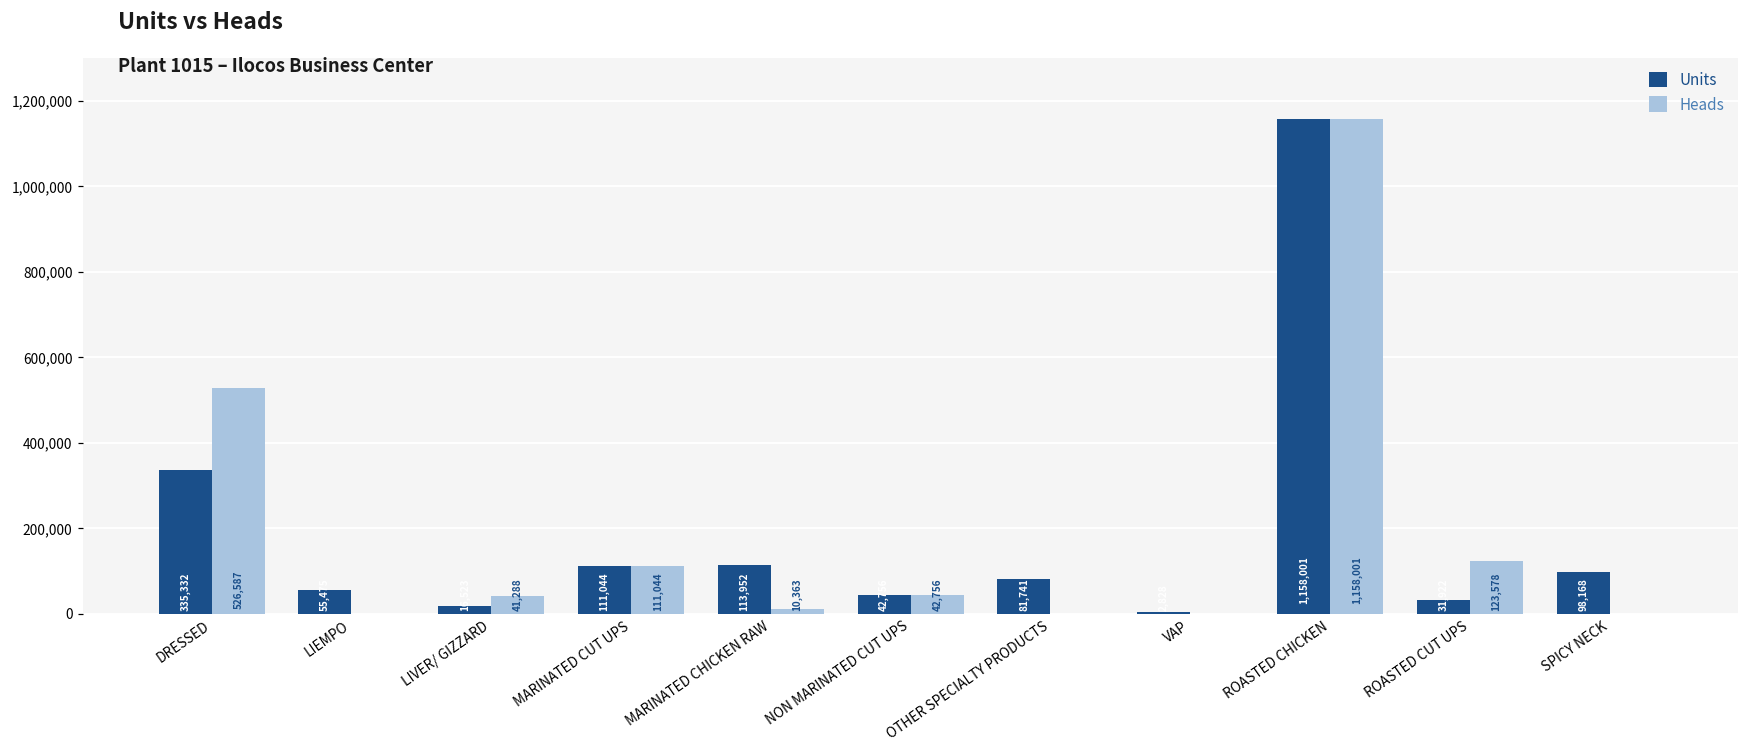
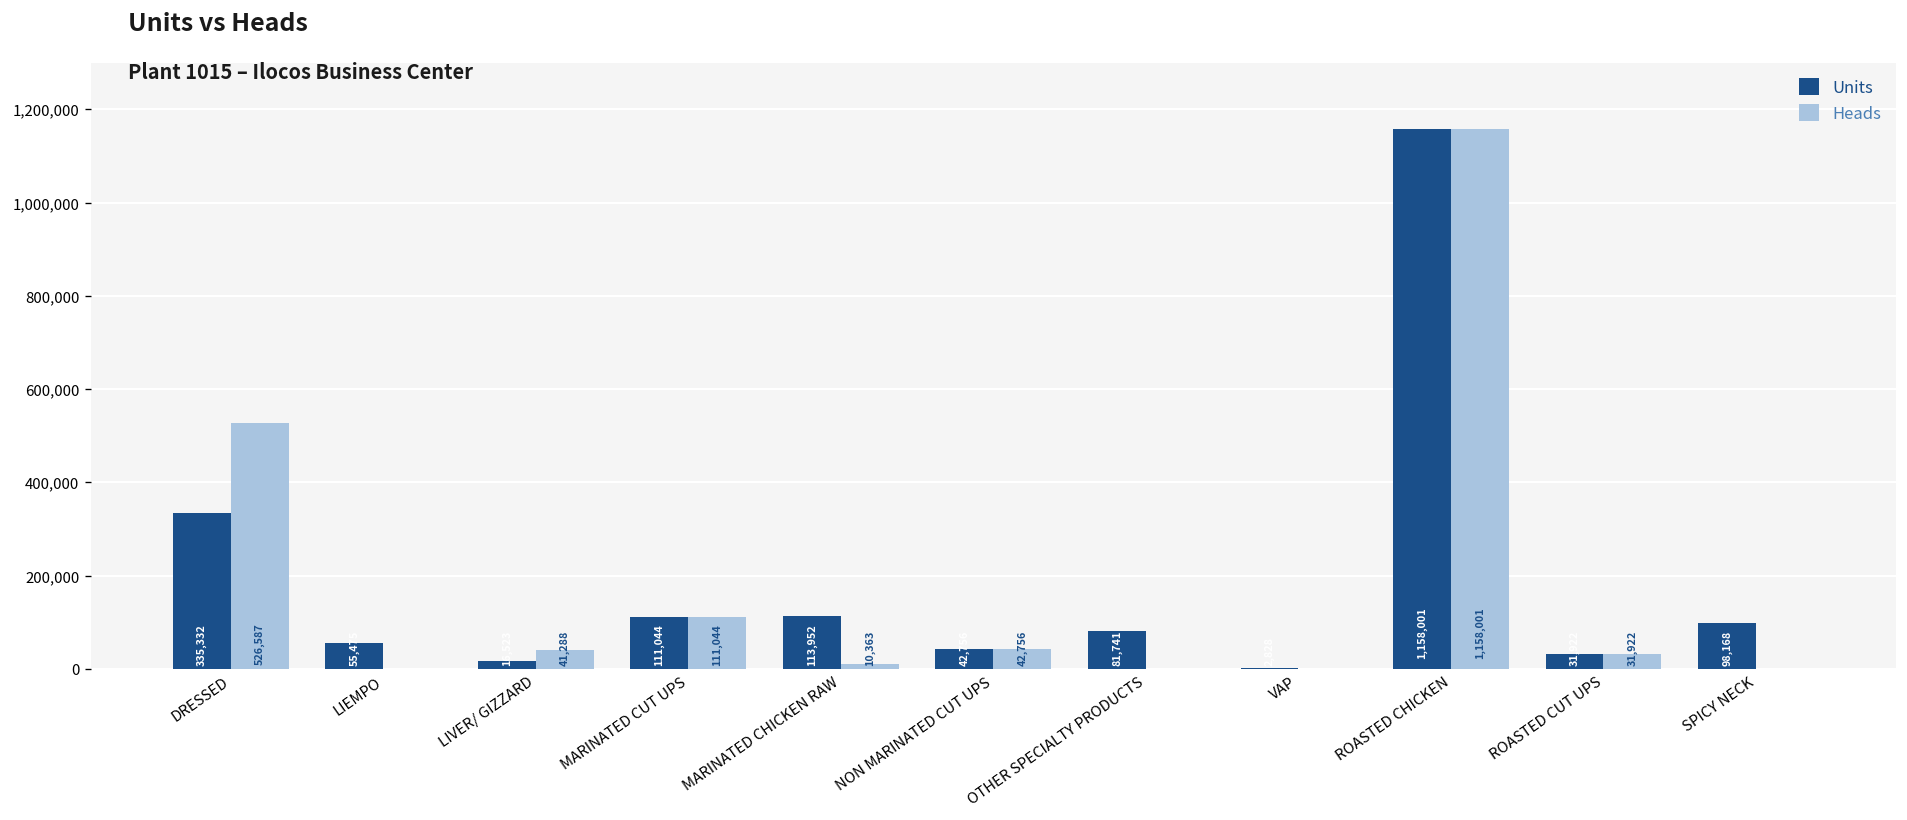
  {
    "Units": {
      "DRESSED": "335,332",
      "LIEMPO": "55,475",
      "MARINATED CUT UPS": "111,044",
      "MARINATED CHICKEN RAW": "113,952",
      "OTHER SPECIALTY PRODUCTS": "81,741",
      "ROASTED CHICKEN": "1,158,001",
      "SPICY NECK": "98,168"
    },
    "Heads": {
      "DRESSED": "526,587",
      "LIVER/ GIZZARD": "41,288",
      "MARINATED CUT UPS": "111,044",
      "MARINATED CHICKEN RAW": "10,363",
      "NON MARINATED CUT UPS": "42,756",
      "ROASTED CHICKEN": "1,158,001",
-     "ROASTED CUT UPS": "123,578"
+     "ROASTED CUT UPS": "31,922"
    }
  }
